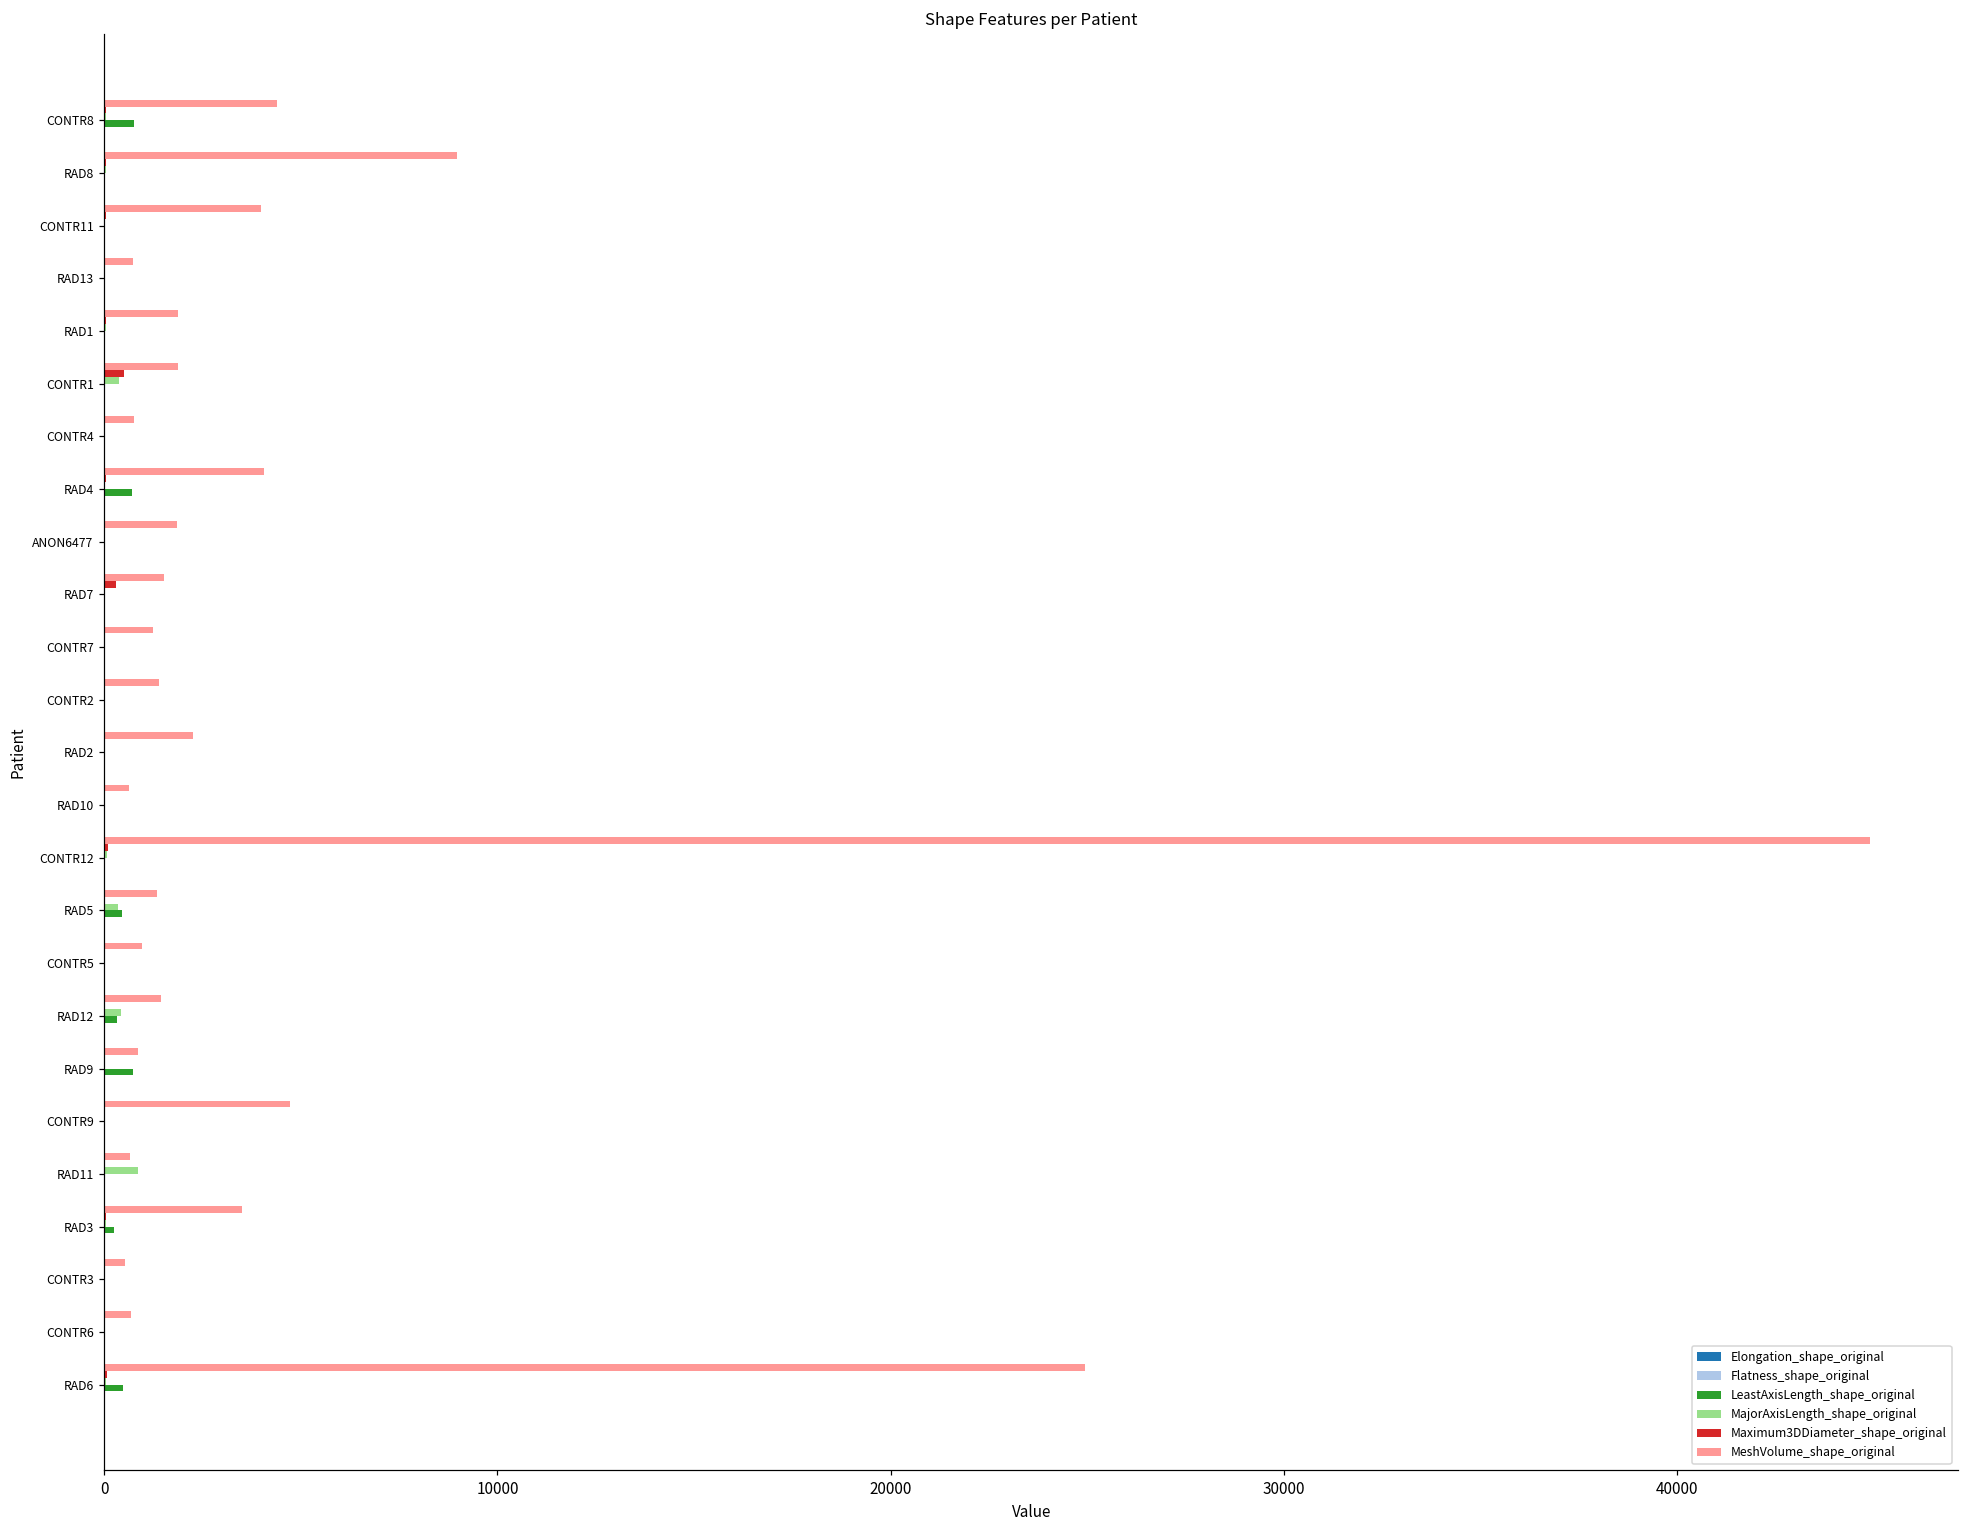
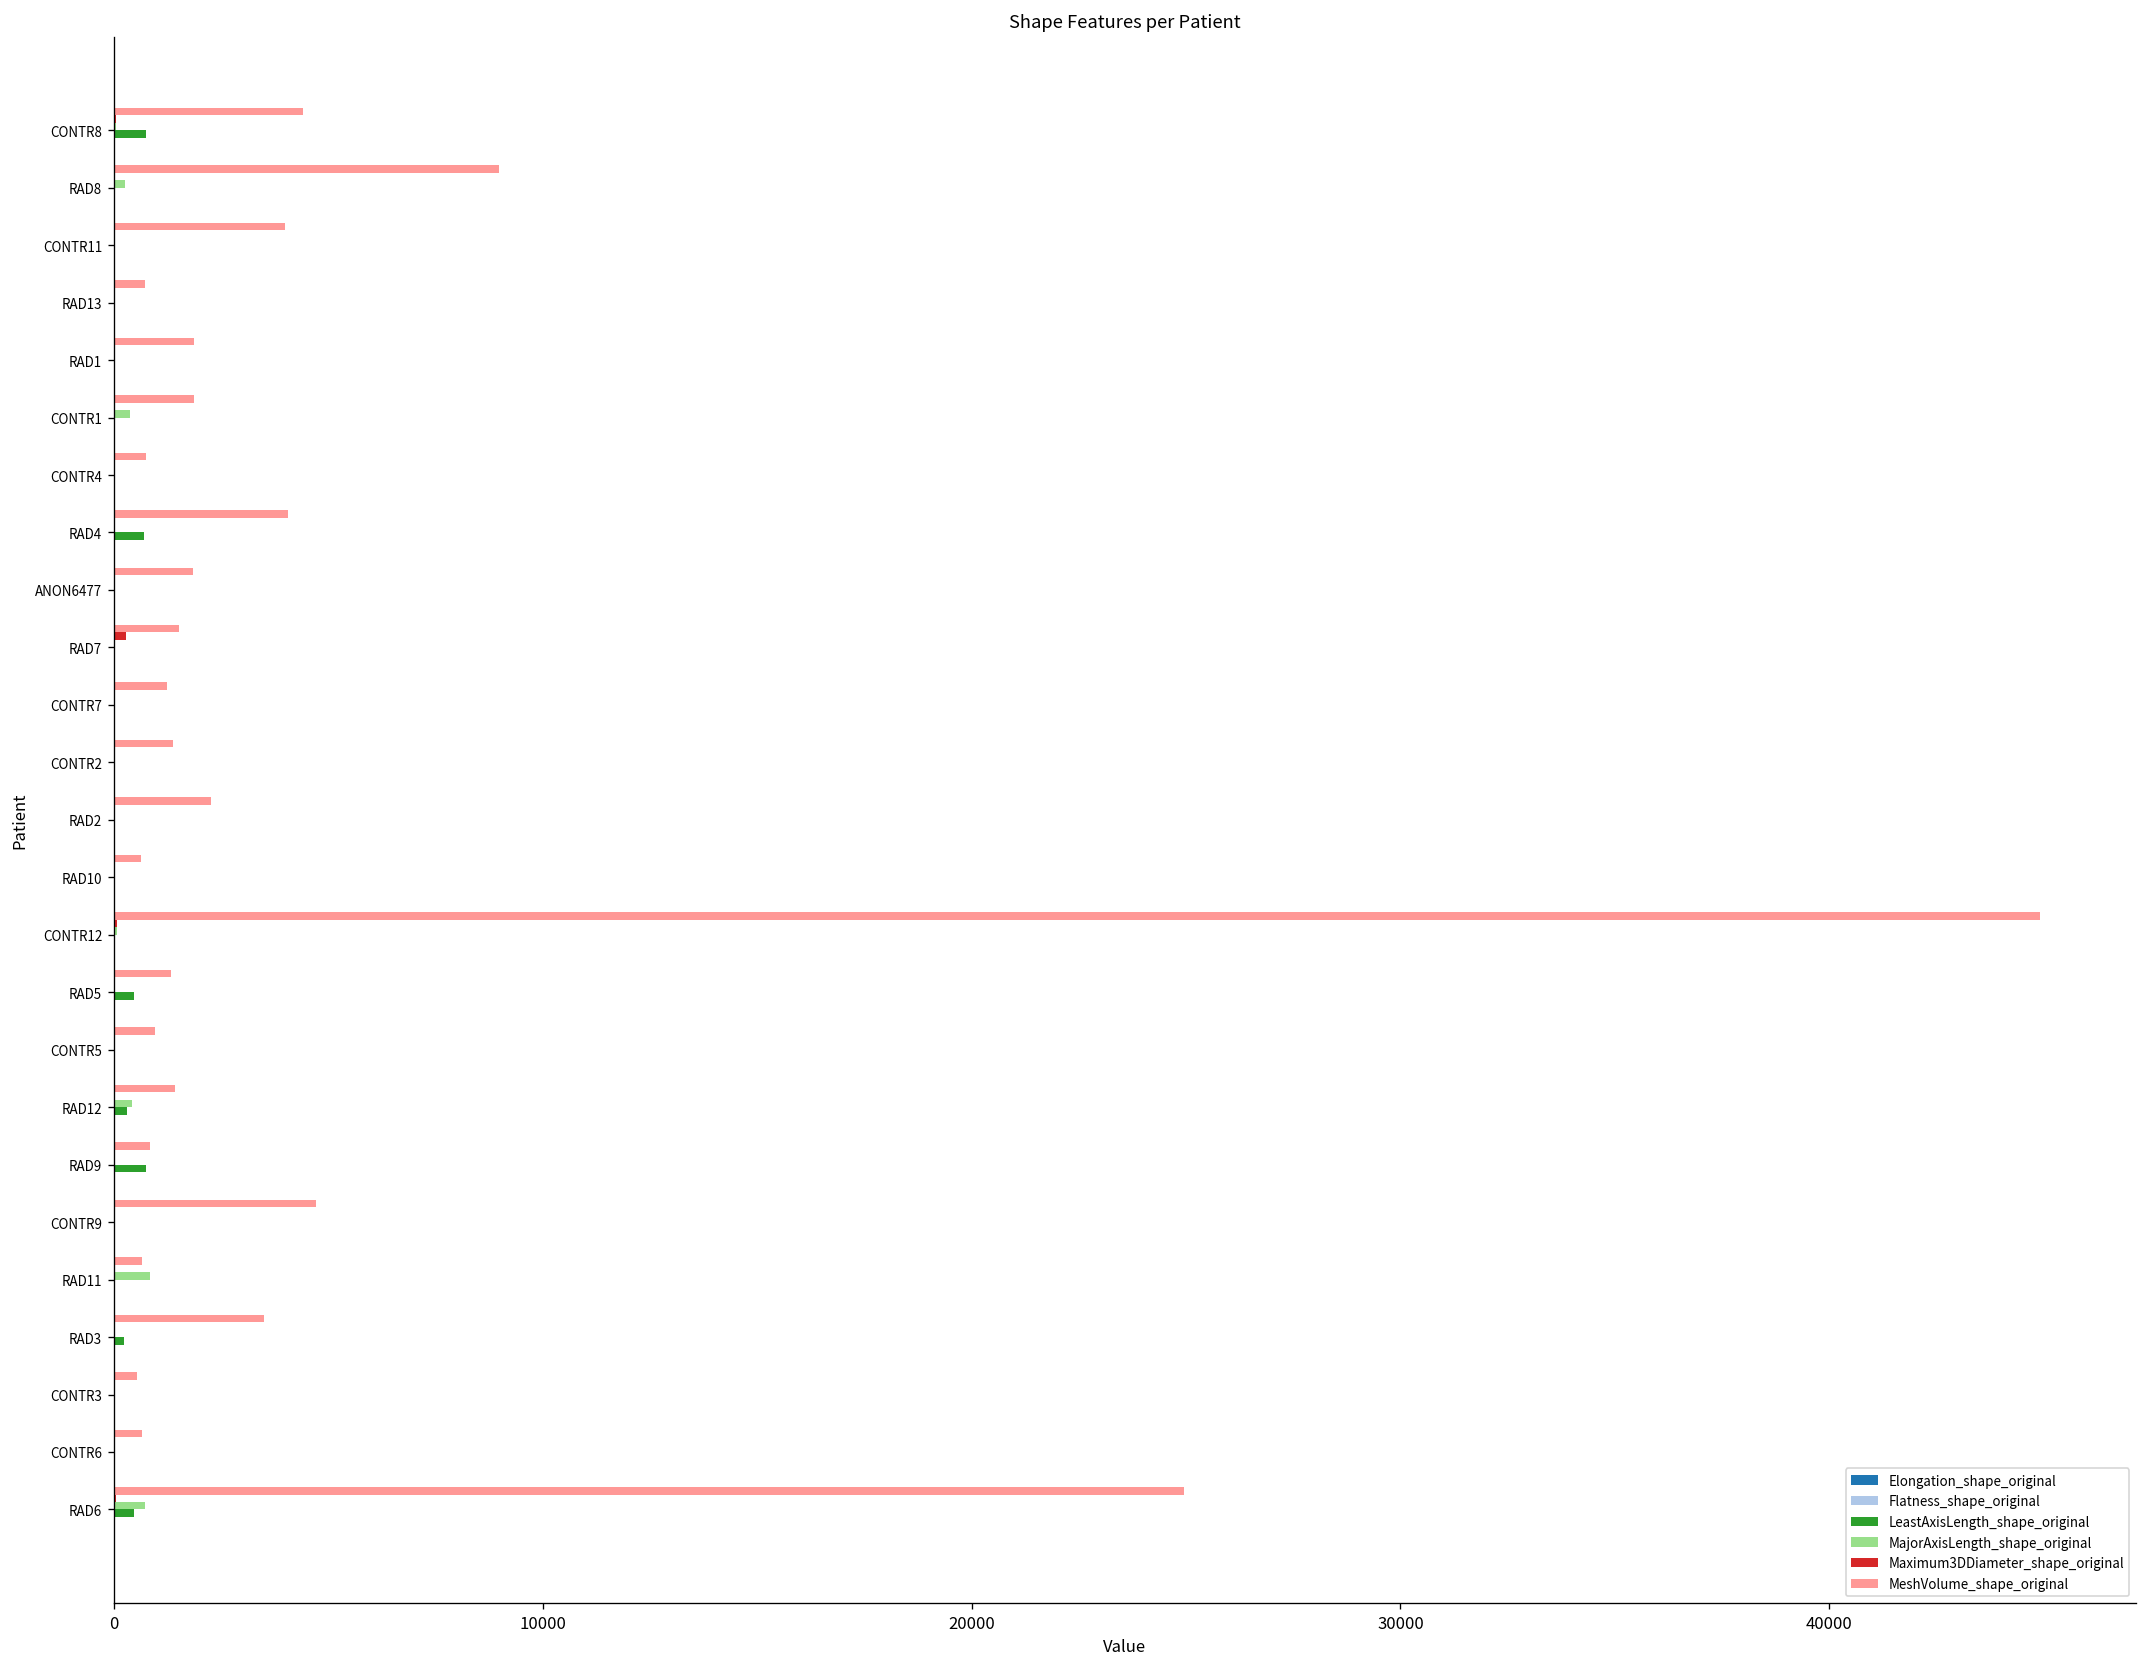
  {
    "LeastAxisLength_shape_original": {
      "CONTR8": 700,
      "RAD4": 700,
      "RAD5": 500,
      "RAD12": 300,
      "RAD9": 700,
      "RAD3": 200,
      "RAD6": 500
    },
    "MajorAxisLength_shape_original": {
-     "RAD8": 0,
+     "RAD8": 300,
      "CONTR1": 400,
      "CONTR12": 100,
-     "RAD5": 300,
+     "RAD5": 0,
      "RAD12": 400,
      "RAD11": 900,
-     "RAD6": 0
+     "RAD6": 700
    },
    "Maximum3DDiameter_shape_original": {
-     "CONTR1": 500,
+     "CONTR1": 0,
      "RAD7": 300,
      "CONTR12": 100
    },
    "MeshVolume_shape_original": {
      "CONTR8": 4400,
      "RAD8": 9000,
      "CONTR11": 4000,
      "RAD13": 700,
      "RAD1": 1900,
      "CONTR1": 1900,
      "CONTR4": 700,
      "RAD4": 4100,
      "ANON6477": 1800,
      "RAD7": 1500,
      "CONTR7": 1200,
      "CONTR2": 1400,
      "RAD2": 2300,
      "RAD10": 600,
      "CONTR12": 44900,
      "RAD5": 1300,
      "CONTR5": 1000,
      "RAD12": 1400,
      "RAD9": 800,
      "CONTR9": 4700,
      "RAD11": 600,
      "RAD3": 3500,
      "CONTR3": 500,
      "CONTR6": 700,
      "RAD6": 24900
    }
  }
